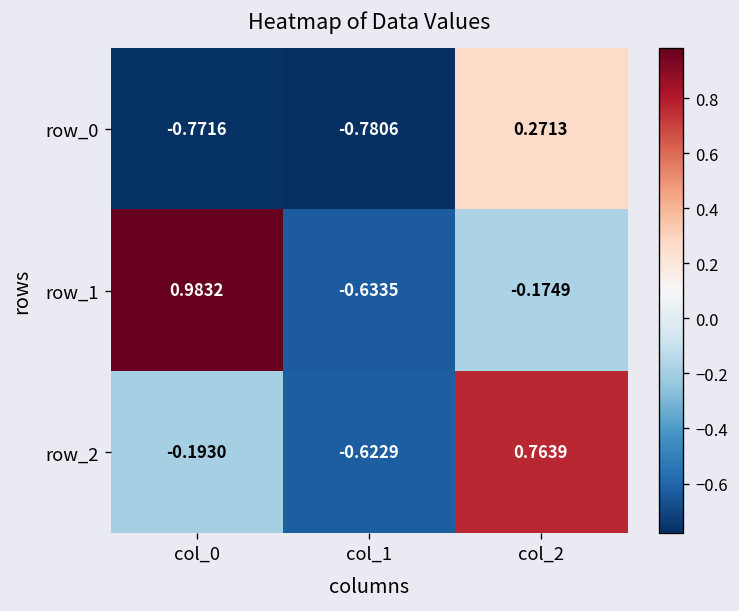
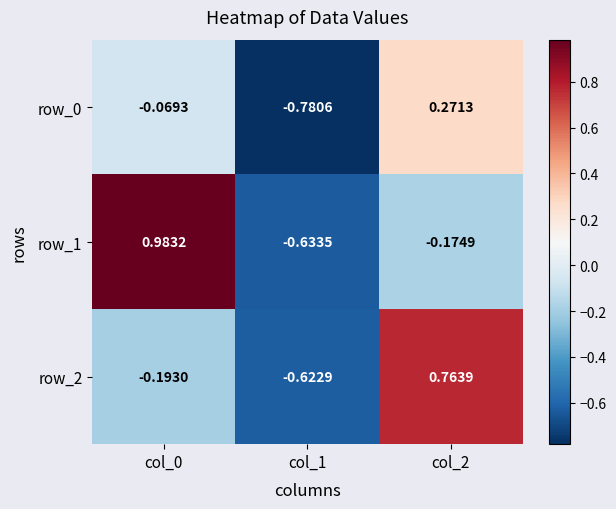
  {
    "row_0": {
-     "col_0": -0.7716,
+     "col_0": -0.0693,
      "col_1": -0.7806,
      "col_2": 0.2713
    },
    "row_1": {
      "col_0": 0.9832,
      "col_1": -0.6335,
      "col_2": -0.1749
    },
    "row_2": {
      "col_0": -0.1930,
      "col_1": -0.6229,
      "col_2": 0.7639
    }
  }
